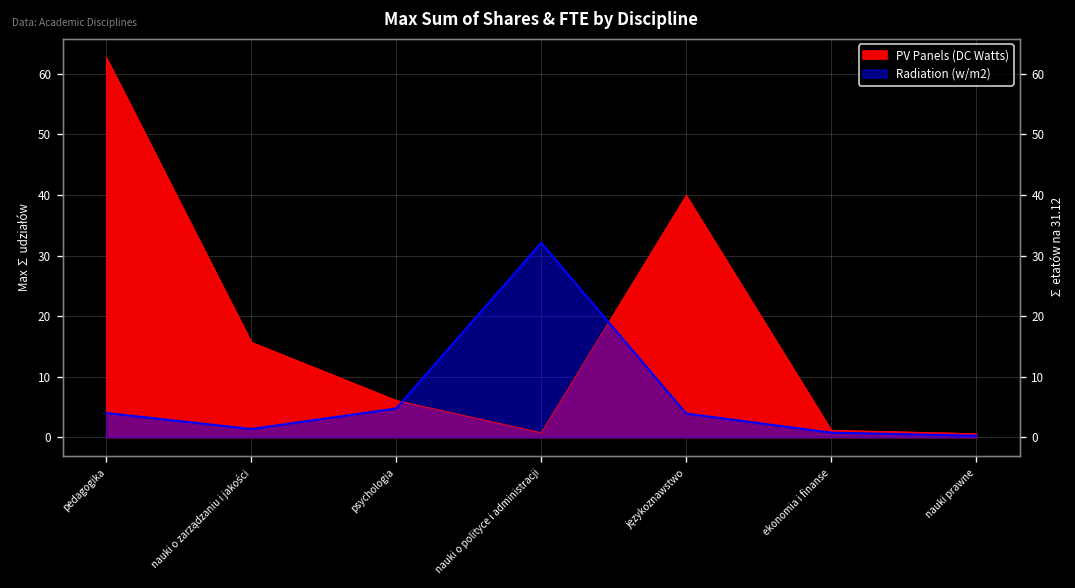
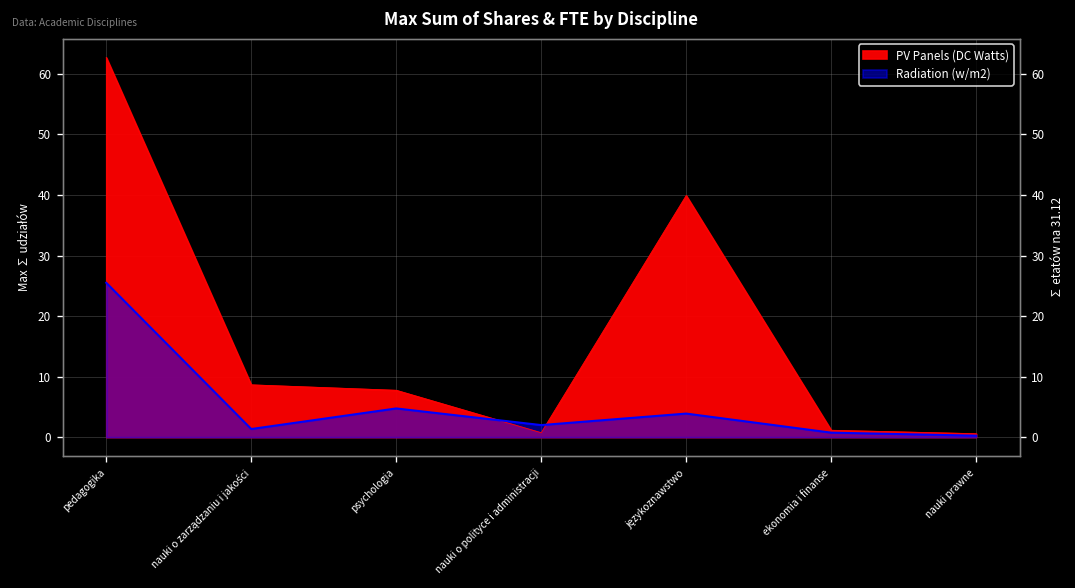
  {
    "PV Panels (DC Watts)": {
      "pedagogika": 63,
-     "nauki o zarządzaniu i jakości": 16,
-     "psychologia": 6,
+     "nauki o zarządzaniu i jakości": 9,
+     "psychologia": 8,
      "nauki o polityce i administracji": 1,
      "językoznawstwo": 40
    },
    "Radiation (w/m2)": {
-     "pedagogika": 4,
+     "pedagogika": 26,
      "nauki o zarządzaniu i jakości": 1,
      "psychologia": 5,
-     "nauki o polityce i administracji": 32,
+     "nauki o polityce i administracji": 2,
      "językoznawstwo": 4
    }
  }
